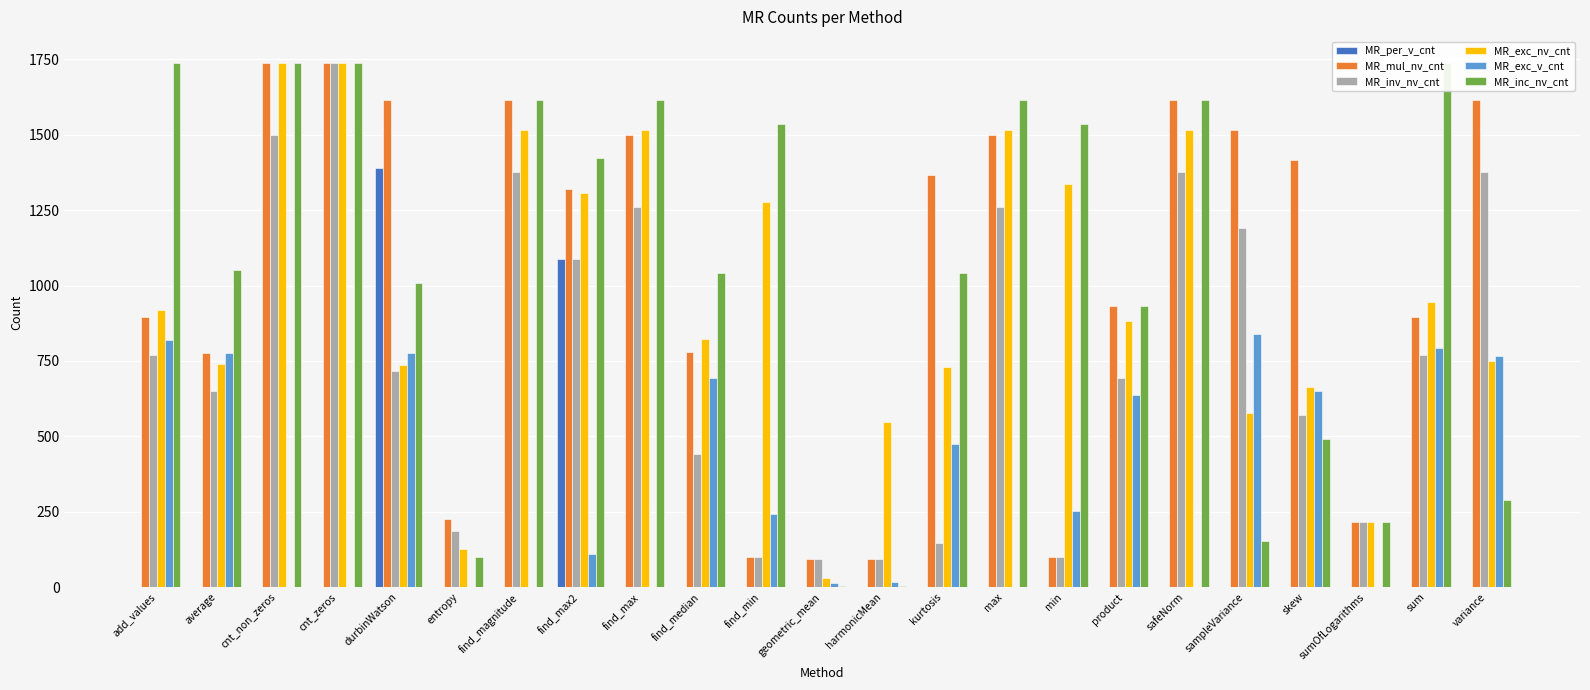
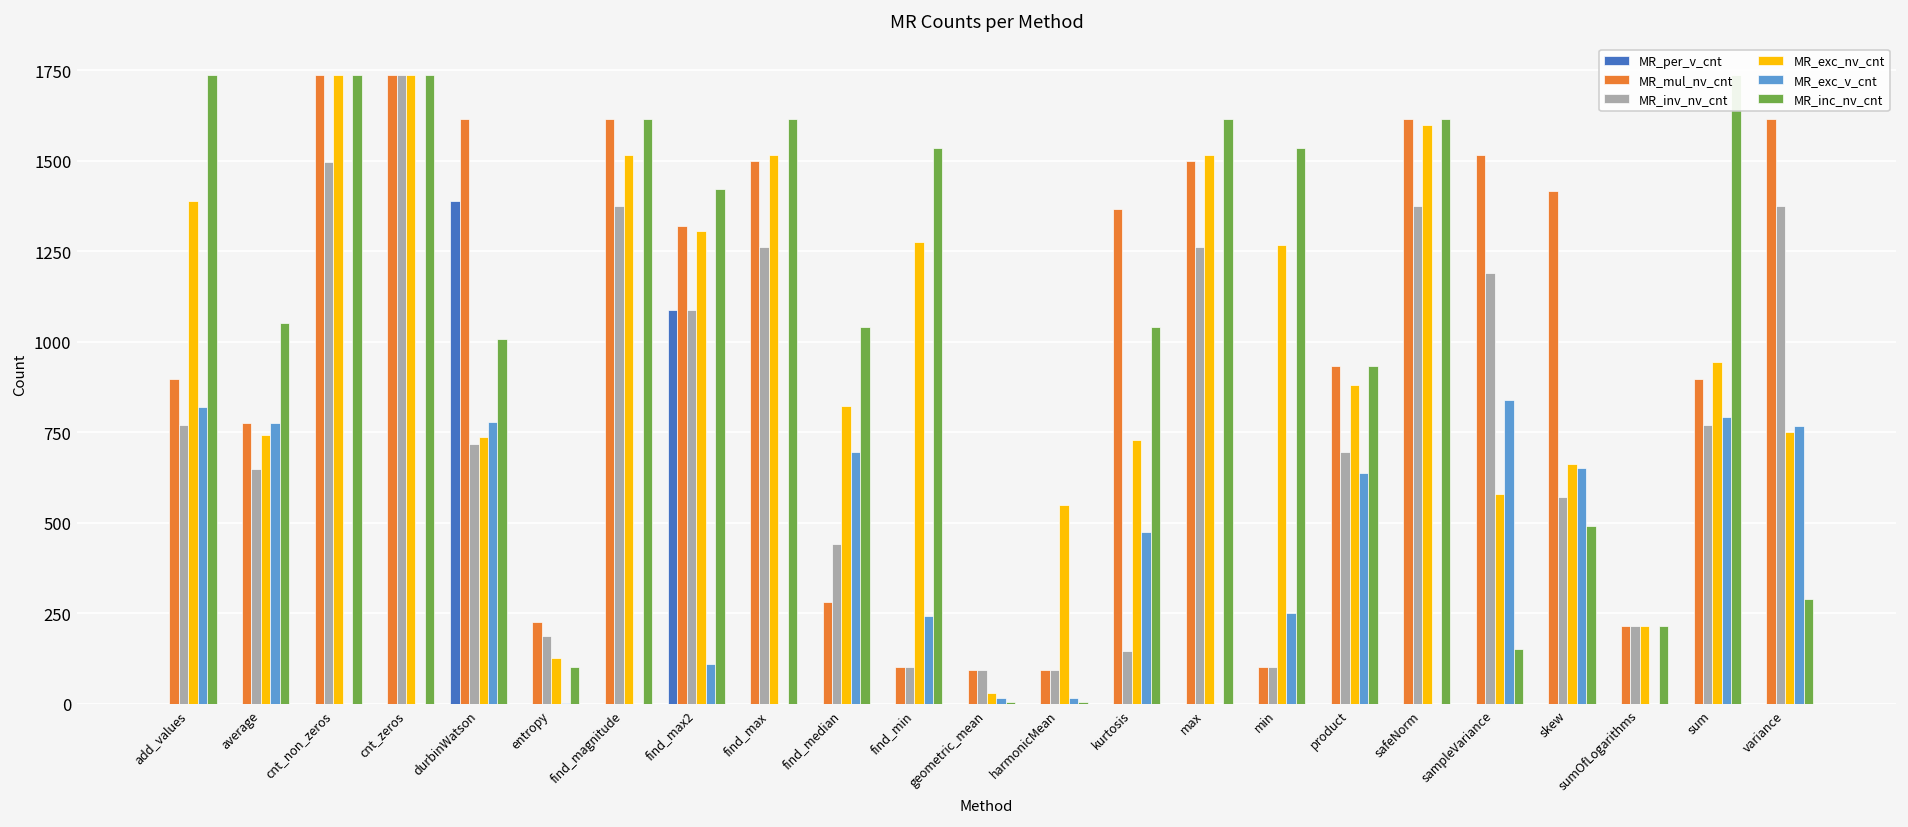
  {
    "MR_mul_nv_cnt": {
      "add_values": 900,
      "average": 780,
      "cnt_non_zeros": 1740,
      "cnt_zeros": 1740,
      "durbinWatson": 1620,
      "entropy": 230,
      "find_magnitude": 1620,
      "find_max2": 1320,
      "find_max": 1500,
-     "find_median": 780,
+     "find_median": 280,
      "find_min": 100,
      "geometric_mean": 90,
      "harmonicMean": 90,
      "kurtosis": 1370,
      "max": 1500,
      "min": 100,
      "product": 930,
      "safeNorm": 1620,
      "sampleVariance": 1520,
      "skew": 1420,
      "sumOfLogarithms": 220,
      "sum": 900,
      "variance": 1620
    },
    "MR_inv_nv_cnt": {
      "add_values": 770,
      "average": 650,
      "cnt_non_zeros": 1500,
      "cnt_zeros": 1740,
      "durbinWatson": 720,
      "entropy": 190,
      "find_magnitude": 1380,
      "find_max2": 1090,
      "find_max": 1260,
      "find_median": 440,
      "find_min": 100,
      "geometric_mean": 90,
      "harmonicMean": 90,
      "kurtosis": 150,
      "max": 1260,
      "min": 100,
      "product": 700,
      "safeNorm": 1380,
      "sampleVariance": 1190,
      "skew": 570,
      "sumOfLogarithms": 220,
      "sum": 770,
      "variance": 1380
    },
    "MR_exc_nv_cnt": {
-     "add_values": 920,
+     "add_values": 1390,
      "average": 740,
      "cnt_non_zeros": 1740,
      "cnt_zeros": 1740,
      "durbinWatson": 740,
      "entropy": 130,
      "find_magnitude": 1520,
      "find_max2": 1310,
      "find_max": 1520,
      "find_median": 820,
      "find_min": 1280,
      "geometric_mean": 30,
      "harmonicMean": 550,
      "kurtosis": 730,
      "max": 1520,
-     "min": 1340,
+     "min": 1270,
      "product": 880,
-     "safeNorm": 1520,
+     "safeNorm": 1600,
      "sampleVariance": 580,
      "skew": 660,
      "sumOfLogarithms": 220,
      "sum": 950,
      "variance": 750
    },
    "MR_inc_nv_cnt": {
      "add_values": 1740,
      "average": 1050,
      "cnt_non_zeros": 1740,
      "cnt_zeros": 1740,
      "durbinWatson": 1010,
      "entropy": 100,
      "find_magnitude": 1620,
      "find_max2": 1420,
      "find_max": 1620,
      "find_median": 1040,
      "find_min": 1540,
      "kurtosis": 1040,
      "max": 1620,
      "min": 1540,
      "product": 930,
      "safeNorm": 1620,
      "sampleVariance": 150,
      "skew": 490,
      "sumOfLogarithms": 220,
      "variance": 290
    }
  }
